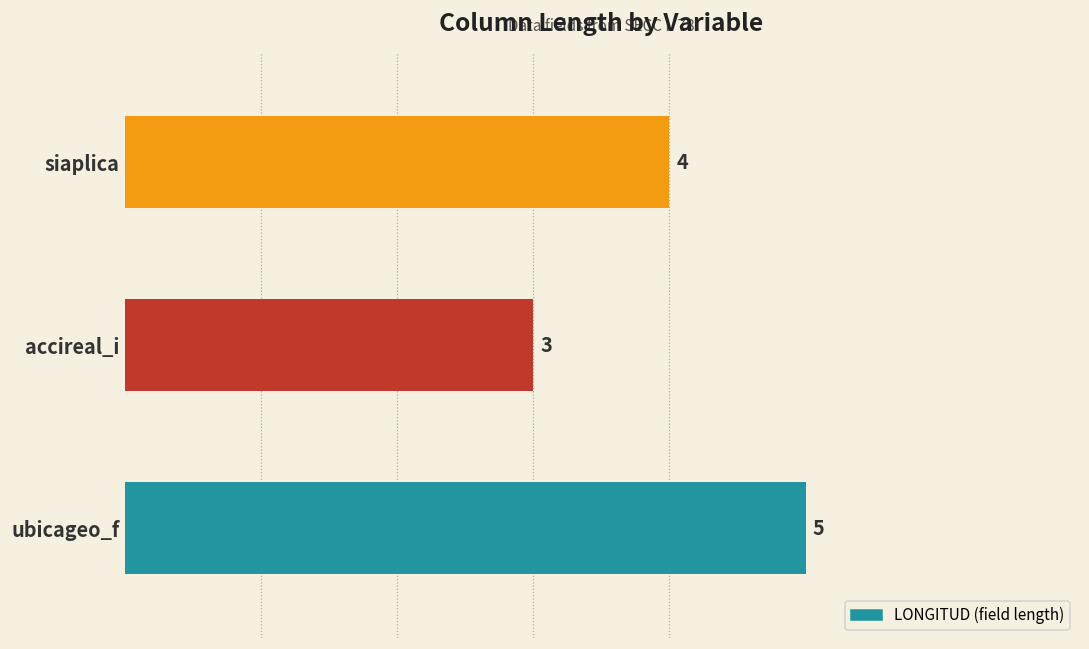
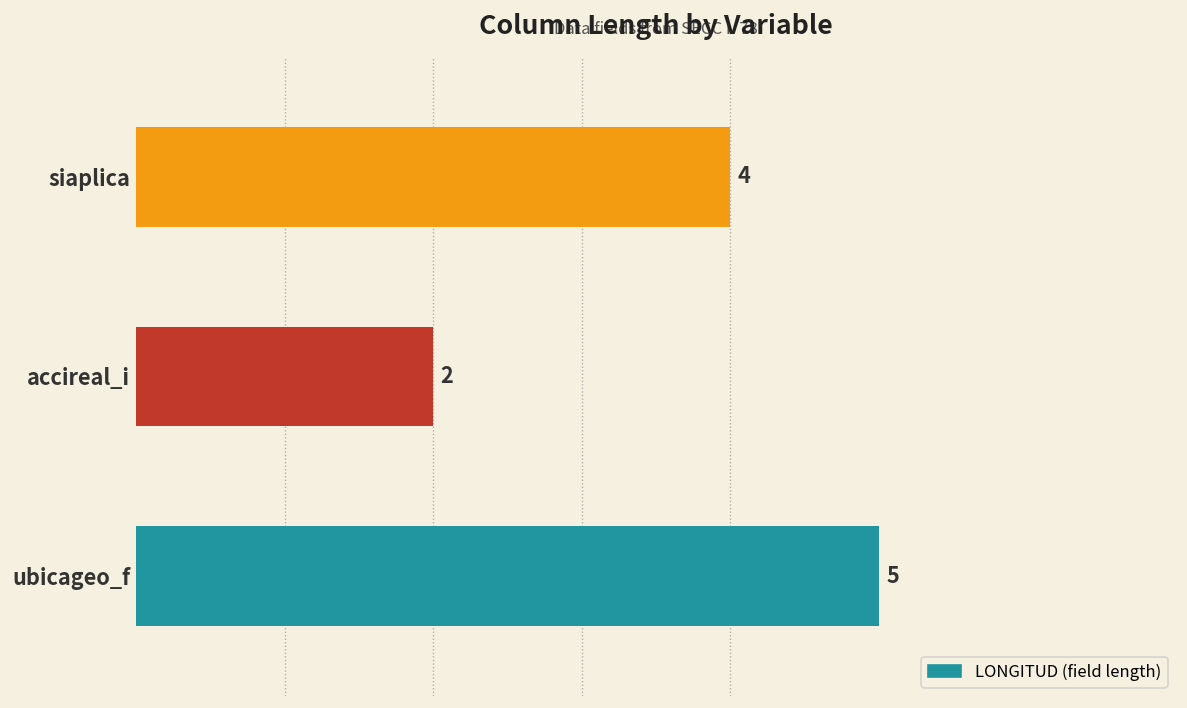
  {
    "siaplica": 4,
-   "accireal_i": 3,
+   "accireal_i": 2,
    "ubicageo_f": 5
  }
